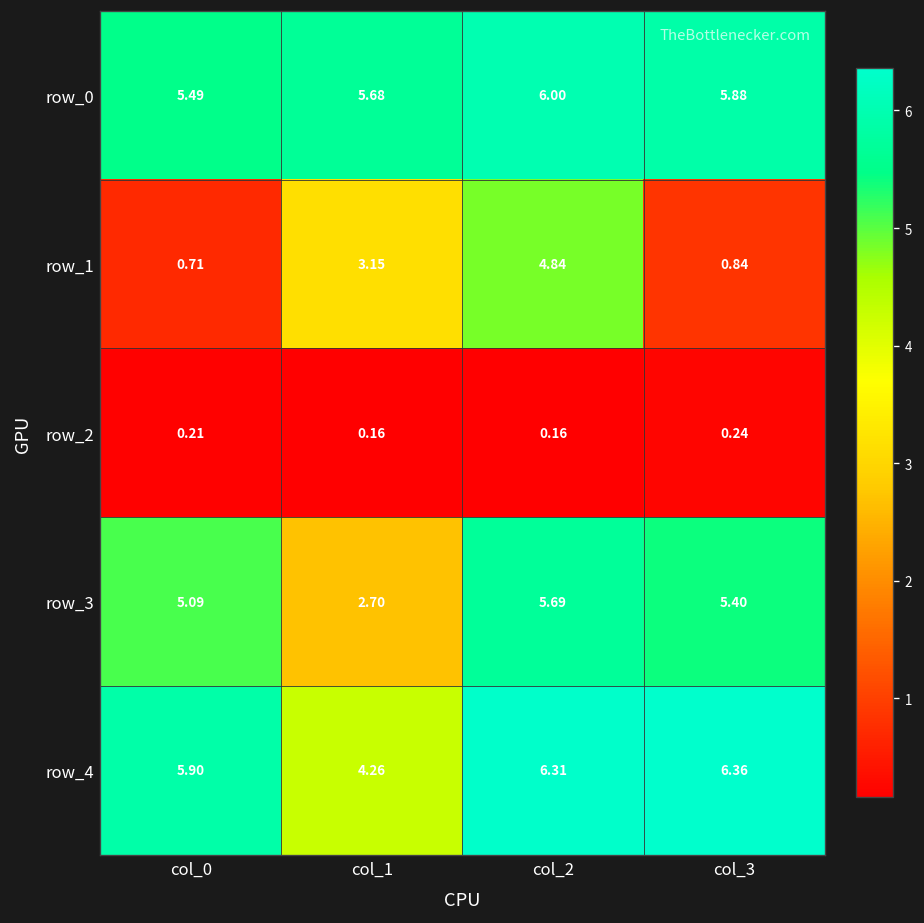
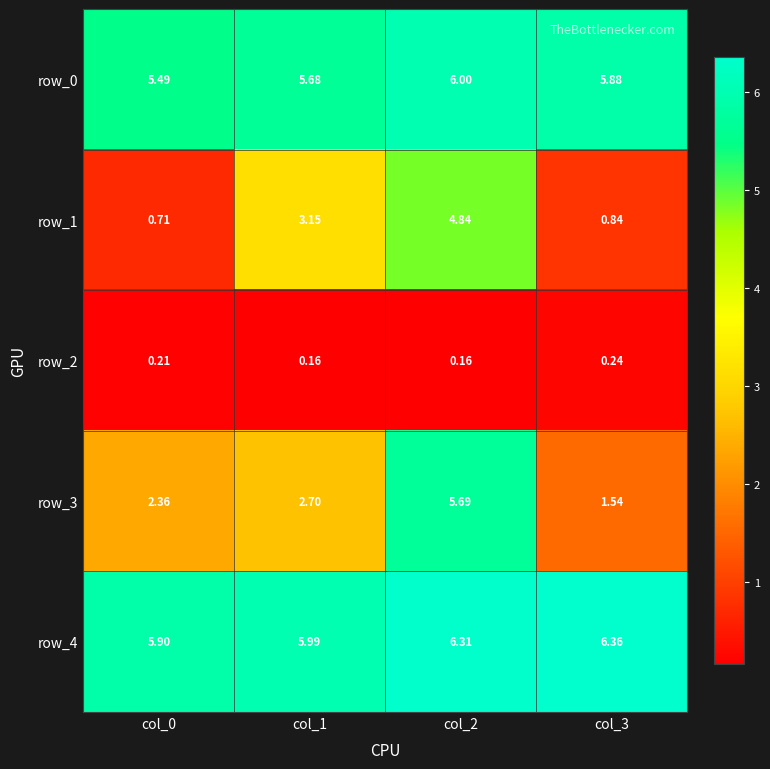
  {
    "row_0": {
      "col_0": 5.49,
      "col_1": 5.68,
      "col_2": 6.00
    },
    "row_1": {
      "col_0": 0.71,
      "col_1": 3.15,
      "col_2": 4.84,
      "col_3": 0.84
    },
    "row_2": {
      "col_0": 0.21,
      "col_1": 0.16,
      "col_2": 0.16,
      "col_3": 0.24
    },
    "row_3": {
-     "col_0": 5.09,
+     "col_0": 2.36,
      "col_1": 2.70,
      "col_2": 5.69,
-     "col_3": 5.40
+     "col_3": 1.54
    },
    "row_4": {
      "col_0": 5.90,
-     "col_1": 4.26,
+     "col_1": 5.99,
      "col_2": 6.31,
      "col_3": 6.36
    }
  }
